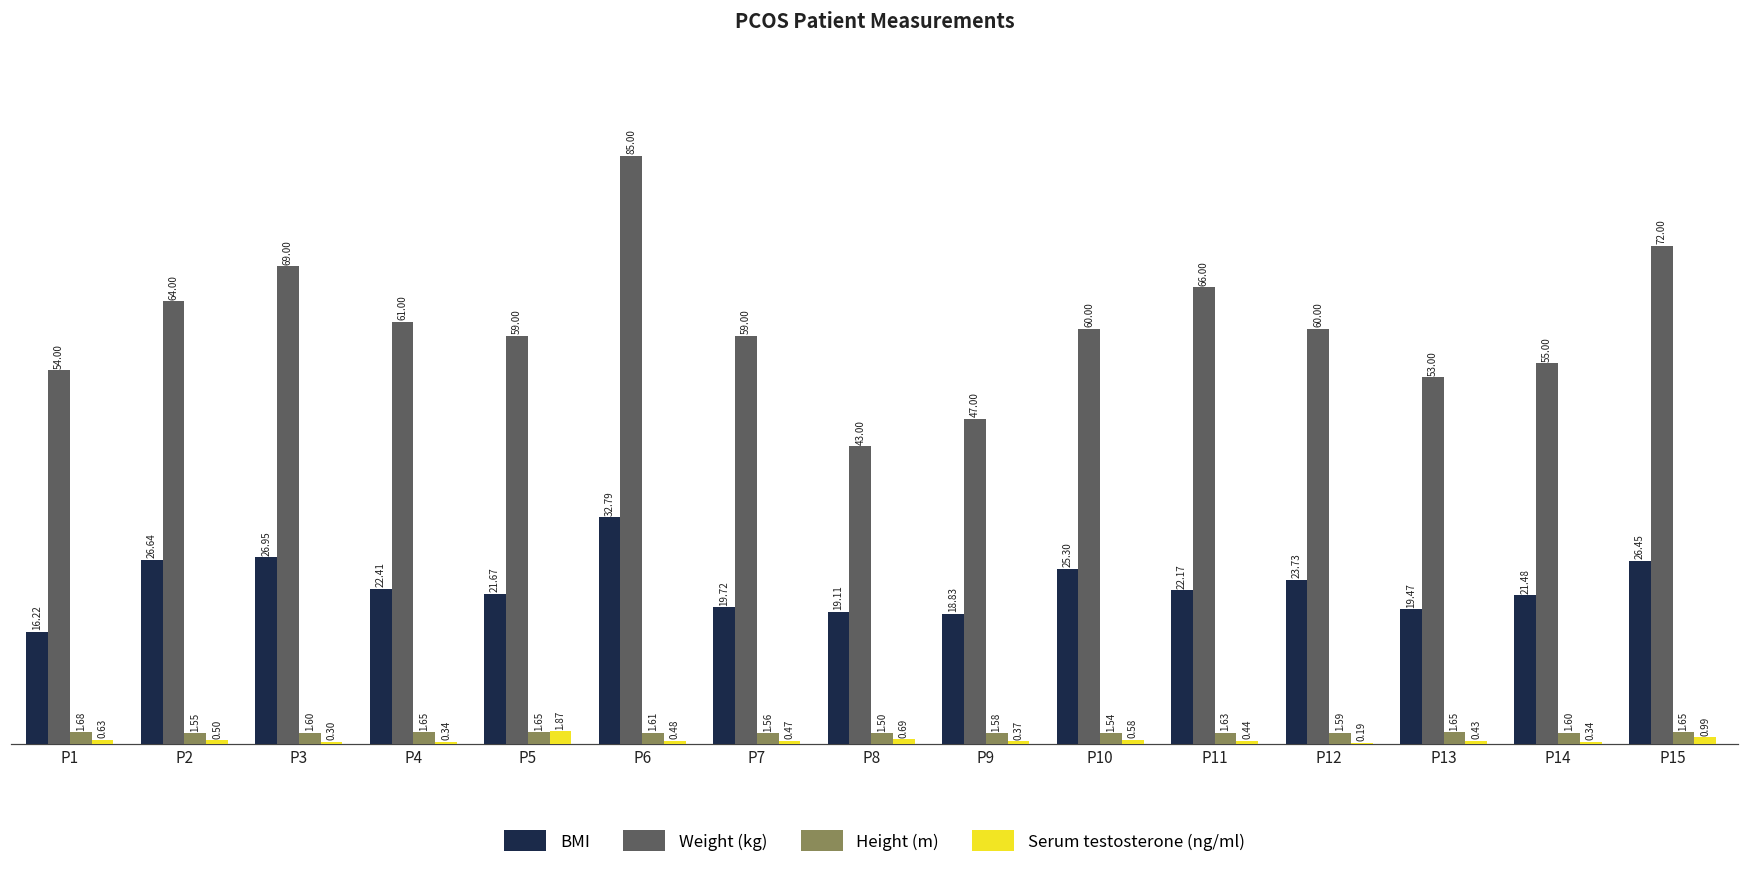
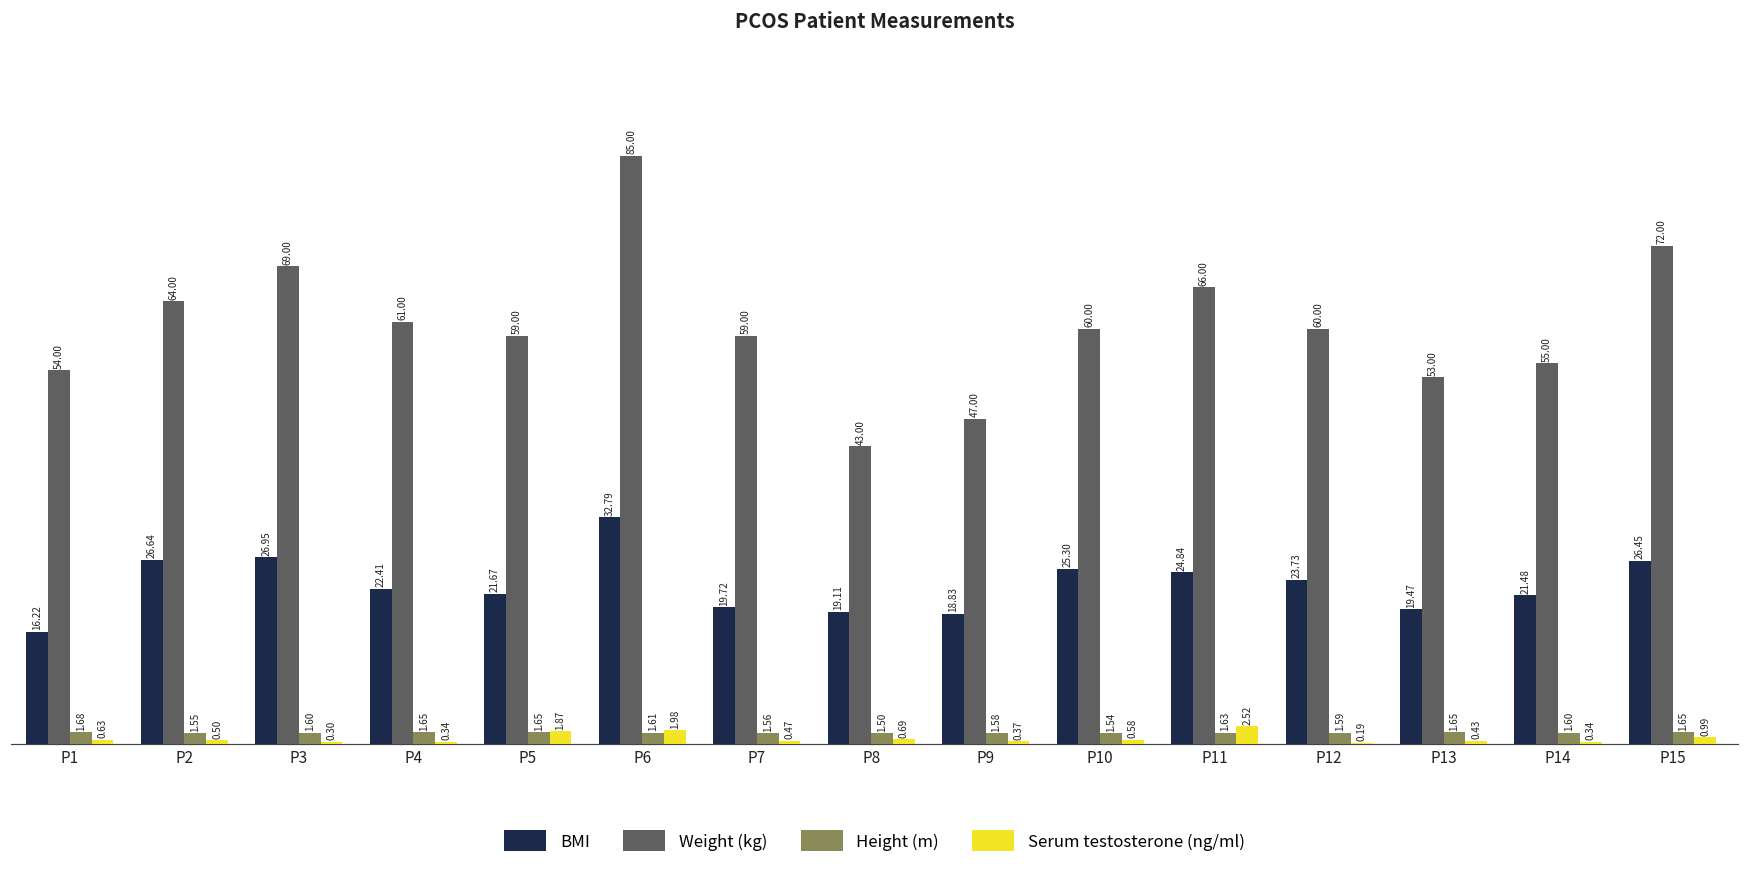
  {
    "BMI": {
      "P1": 16.22,
      "P2": 26.64,
      "P3": 26.95,
      "P4": 22.41,
      "P5": 21.67,
      "P6": 32.79,
      "P7": 19.72,
      "P8": 19.11,
      "P9": 18.83,
      "P10": 25.30,
-     "P11": 22.17,
+     "P11": 24.84,
      "P12": 23.73,
      "P13": 19.47,
      "P14": 21.48,
      "P15": 26.45
    },
    "Weight (kg)": {
      "P1": 54.00,
      "P2": 64.00,
      "P3": 69.00,
      "P4": 61.00,
      "P5": 59.00,
      "P6": 85.00,
      "P7": 59.00,
      "P8": 43.00,
      "P9": 47.00,
      "P10": 60.00,
      "P11": 66.00,
      "P12": 60.00,
      "P13": 53.00,
      "P14": 55.00,
      "P15": 72.00
    },
    "Height (m)": {
      "P1": 1.68,
      "P2": 1.55,
      "P3": 1.60,
      "P4": 1.65,
      "P5": 1.65,
      "P6": 1.61,
      "P7": 1.56,
      "P8": 1.50,
      "P9": 1.58,
      "P10": 1.54,
      "P11": 1.63,
      "P12": 1.59,
      "P13": 1.65,
      "P14": 1.60,
      "P15": 1.65
    },
    "Serum testosterone (ng/ml)": {
      "P1": 0.63,
      "P2": 0.50,
      "P3": 0.30,
      "P4": 0.34,
      "P5": 1.87,
-     "P6": 0.48,
+     "P6": 1.98,
      "P7": 0.47,
      "P8": 0.69,
      "P9": 0.37,
      "P10": 0.58,
-     "P11": 0.44,
+     "P11": 2.52,
      "P12": 0.19,
      "P13": 0.43,
      "P14": 0.34,
      "P15": 0.99
    }
  }
